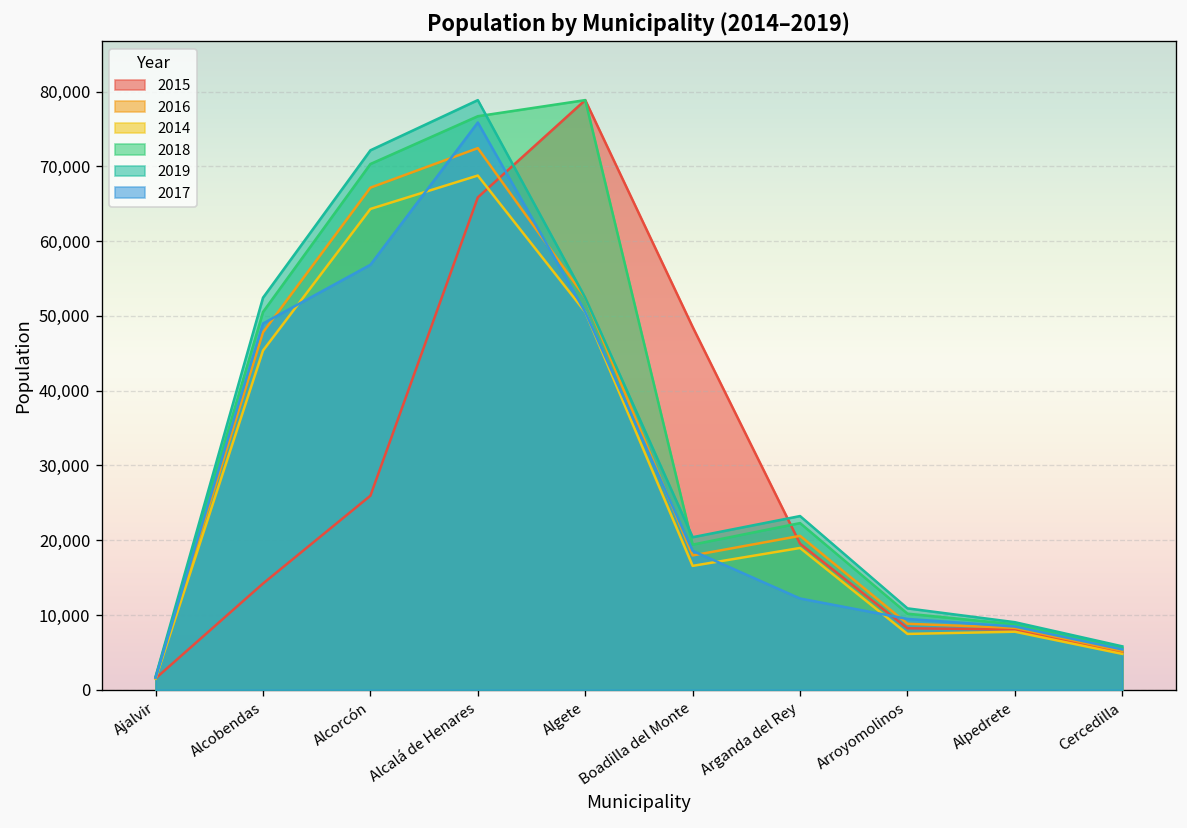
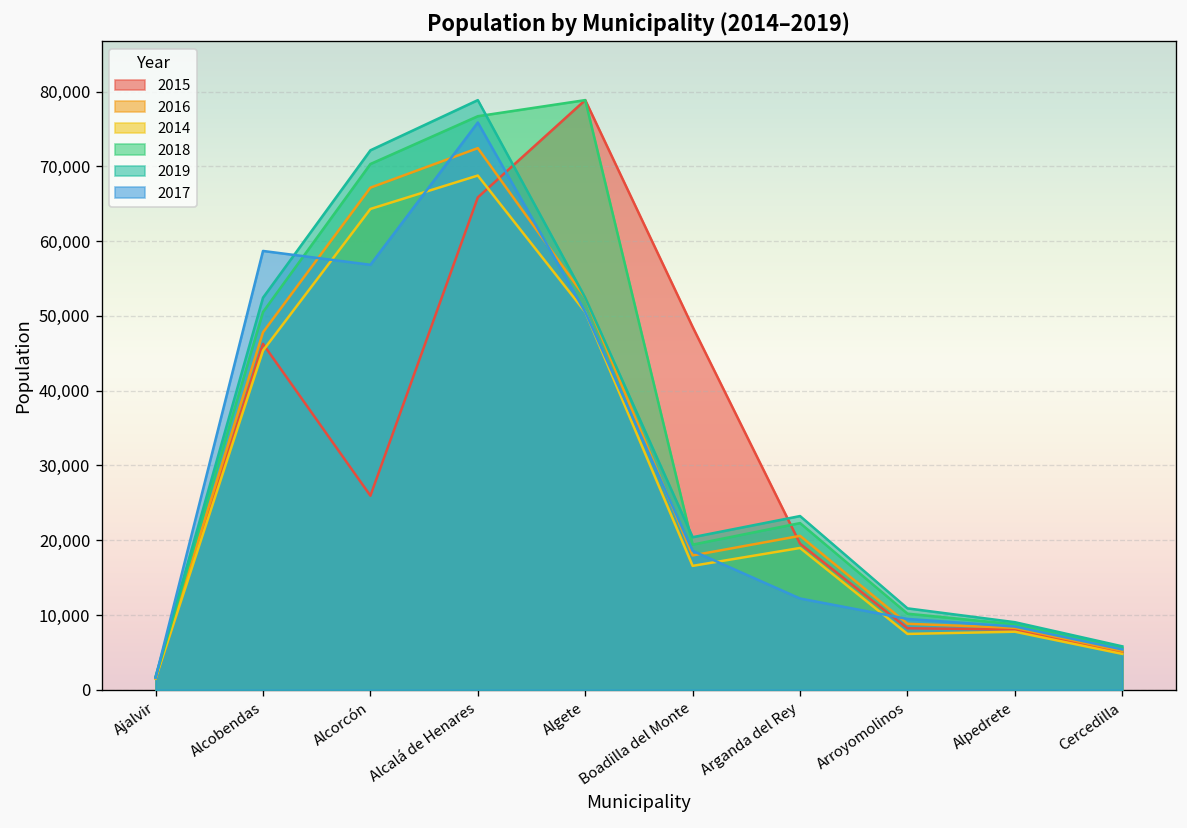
  {
    "2015": {
-     "Alcobendas": "14,000",
+     "Alcobendas": "46,000",
      "Alcorcón": "26,000",
      "Alcalá de Henares": "66,000",
      "Boadilla del Monte": "49,000",
      "Arganda del Rey": "20,000",
      "Arroyomolinos": "8,000"
    },
    "2017": {
-     "Alcobendas": "49,000",
+     "Alcobendas": "59,000",
      "Alcorcón": "57,000",
      "Alcalá de Henares": "76,000",
      "Boadilla del Monte": "19,000",
      "Arganda del Rey": "12,000",
      "Arroyomolinos": "9,000"
    }
  }
